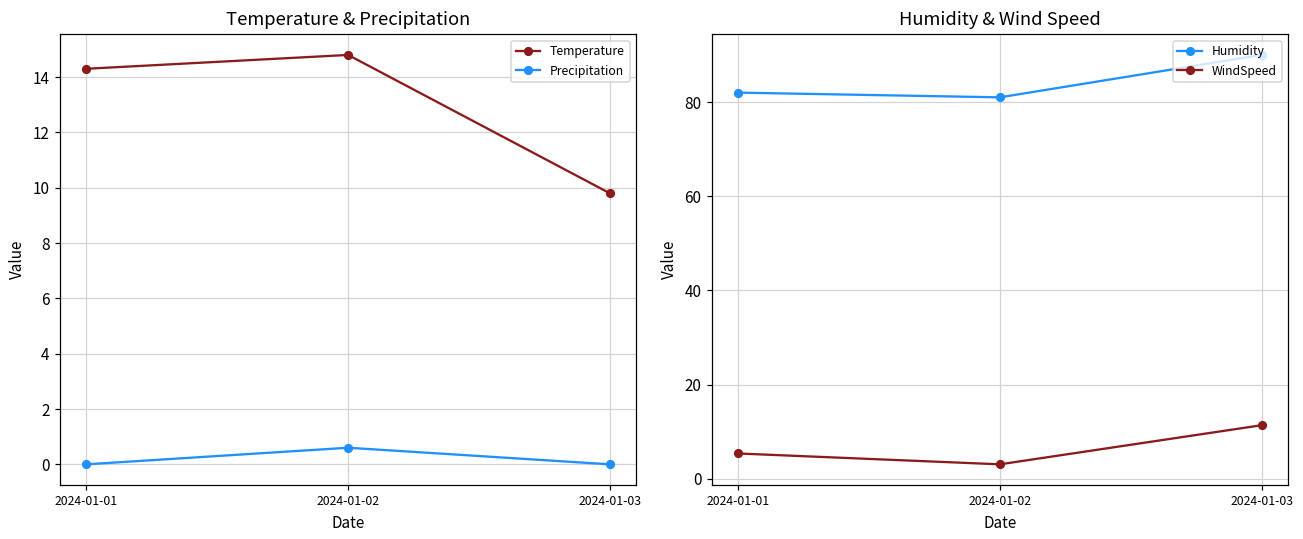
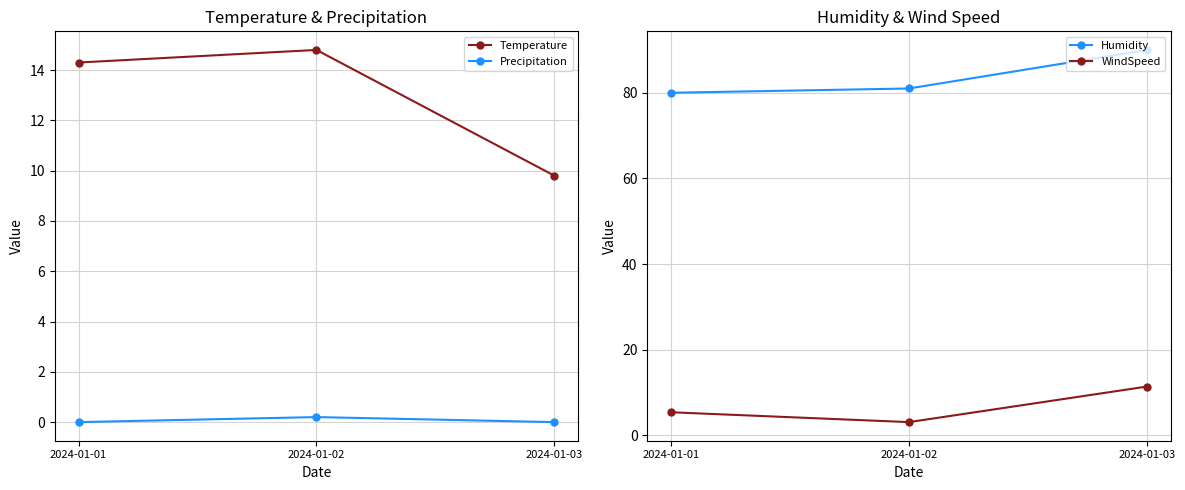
  {
    "Temperature & Precipitation": {
      "Temperature": {
        "2024-01-01": 14.3,
        "2024-01-02": 14.8,
        "2024-01-03": 9.8
      },
      "Precipitation": {
        "2024-01-01": 0.0,
-       "2024-01-02": 0.6,
+       "2024-01-02": 0.2,
        "2024-01-03": 0.0
      }
    },
    "Humidity & Wind Speed": {
      "Humidity": {
-       "2024-01-01": 82,
+       "2024-01-01": 80,
        "2024-01-02": 81
      },
      "WindSpeed": {
        "2024-01-01": 5,
        "2024-01-02": 3,
        "2024-01-03": 11
      }
    }
  }
